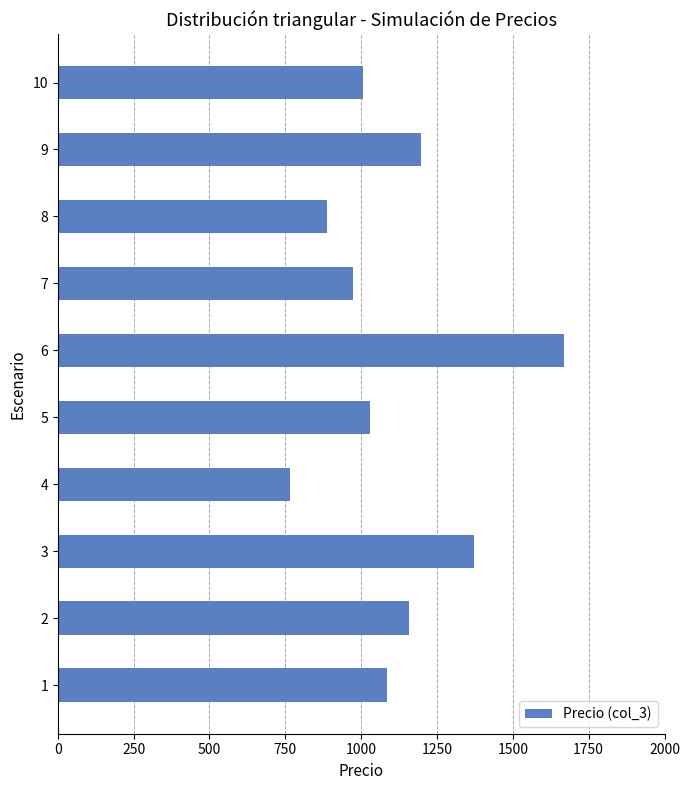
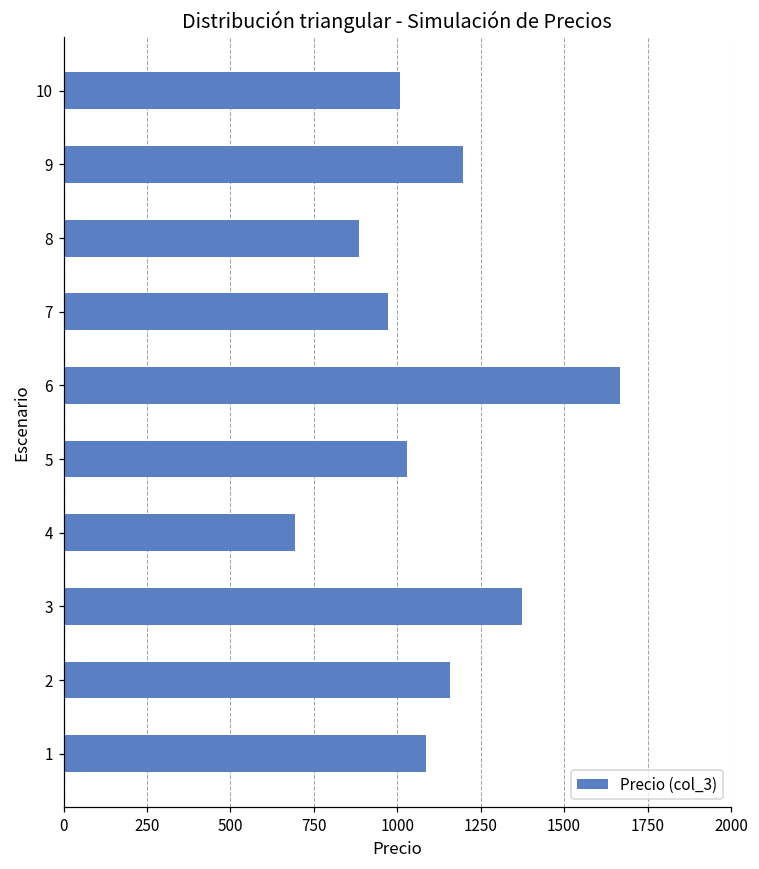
  {
    "10": 1010,
    "9": 1200,
    "8": 890,
    "7": 970,
    "6": 1670,
    "5": 1030,
-   "4": 770,
+   "4": 690,
    "3": 1370,
    "2": 1160,
    "1": 1090
  }
